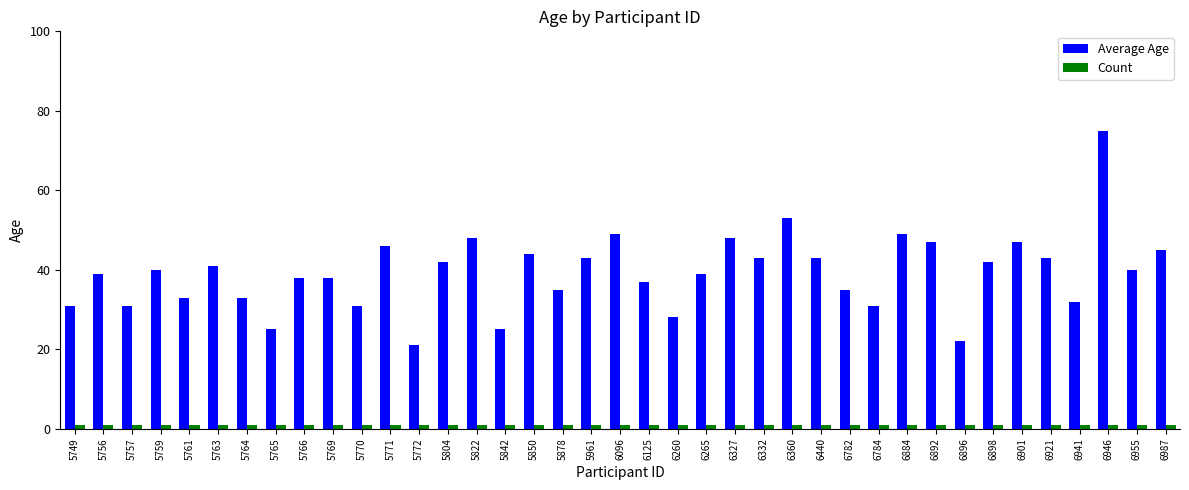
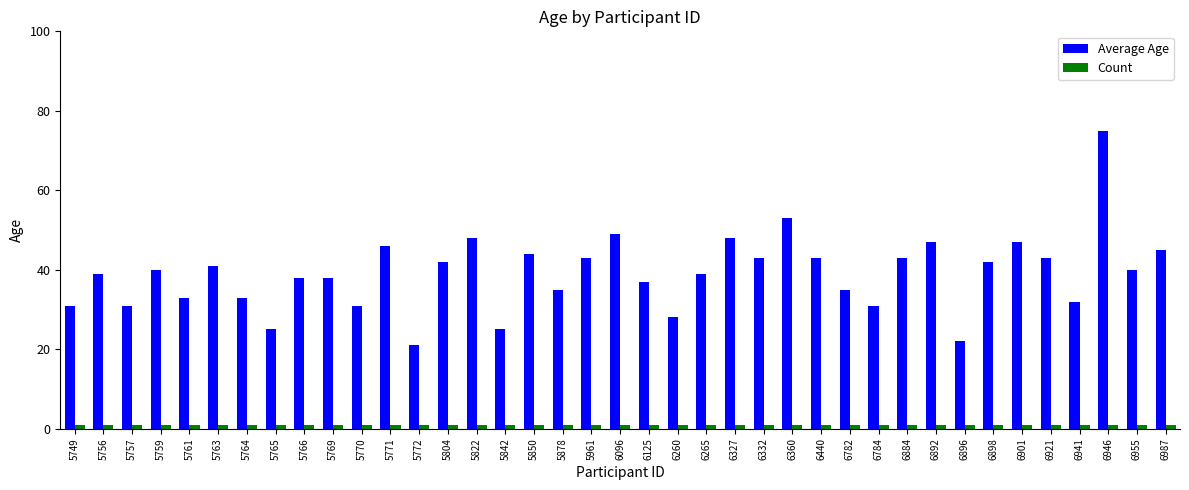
  {
    "Average Age": {
      "5749": 31,
      "5756": 39,
      "5757": 31,
      "5759": 40,
      "5761": 33,
      "5763": 41,
      "5764": 33,
      "5765": 25,
      "5766": 38,
      "5769": 38,
      "5770": 31,
      "5771": 46,
      "5772": 21,
      "5804": 42,
      "5822": 48,
      "5842": 25,
      "5850": 44,
      "5878": 35,
      "5961": 43,
      "6096": 49,
      "6125": 37,
      "6260": 28,
      "6265": 39,
      "6327": 48,
      "6332": 43,
      "6360": 53,
      "6440": 43,
      "6782": 35,
      "6784": 31,
-     "6884": 49,
+     "6884": 43,
      "6892": 47,
      "6896": 22,
      "6898": 42,
      "6901": 47,
      "6921": 43,
      "6941": 32,
      "6946": 75,
      "6955": 40,
      "6987": 45
    },
    "Count": {
      "5749": 1,
      "5756": 1,
      "5757": 1,
      "5759": 1,
      "5761": 1,
      "5763": 1,
      "5764": 1,
      "5765": 1,
      "5766": 1,
      "5769": 1,
      "5770": 1,
      "5771": 1,
      "5772": 1,
      "5804": 1,
      "5822": 1,
      "5842": 1,
      "5850": 1,
      "5878": 1,
      "5961": 1,
      "6096": 1,
      "6125": 1,
      "6260": 1,
      "6265": 1,
      "6327": 1,
      "6332": 1,
      "6360": 1,
      "6440": 1,
      "6782": 1,
      "6784": 1,
      "6884": 1,
      "6892": 1,
      "6896": 1,
      "6898": 1,
      "6901": 1,
      "6921": 1,
      "6941": 1,
      "6946": 1,
      "6955": 1,
      "6987": 1
    }
  }
